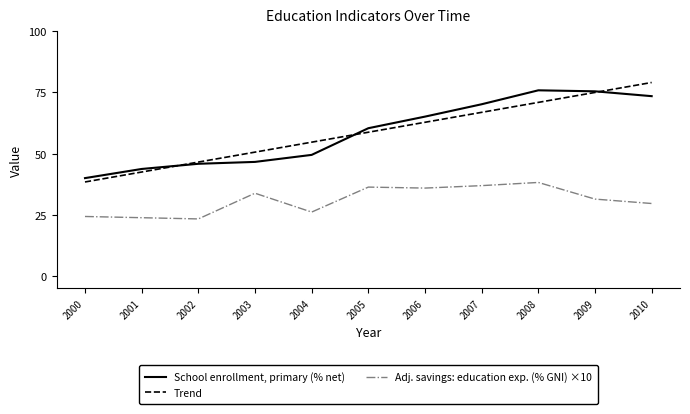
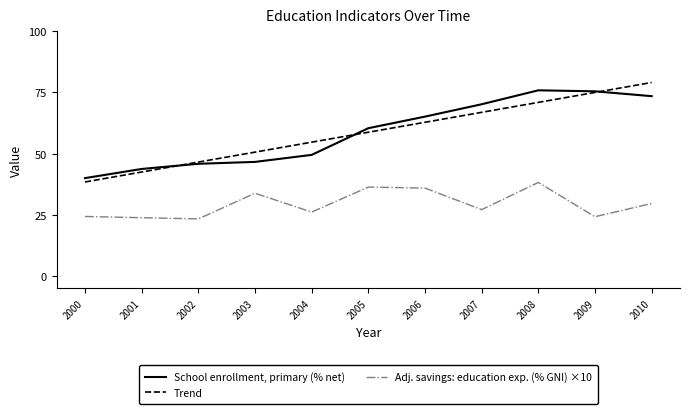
  {
    "Adj. savings: education exp. (% GNI) ×10": {
      "2000": 24,
      "2001": 24,
      "2002": 23,
      "2003": 34,
      "2004": 26,
      "2005": 36,
      "2006": 36,
-     "2007": 37,
+     "2007": 27,
      "2008": 38,
-     "2009": 31,
+     "2009": 24,
      "2010": 30
    }
  }
